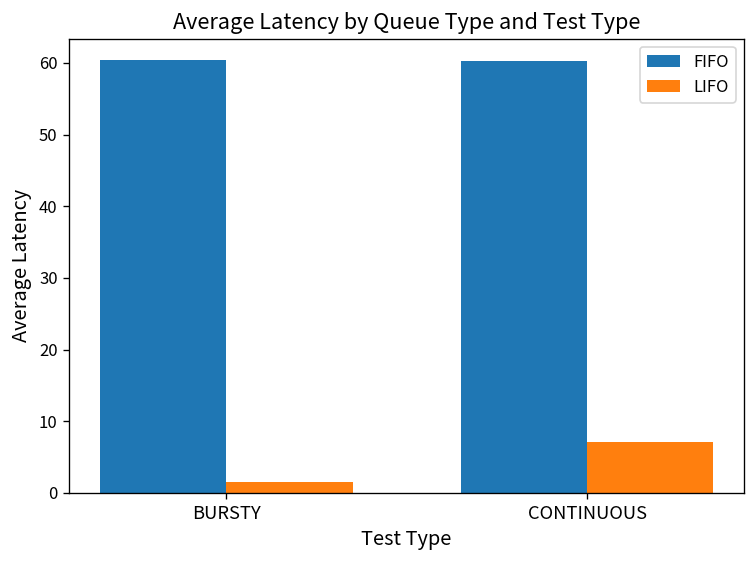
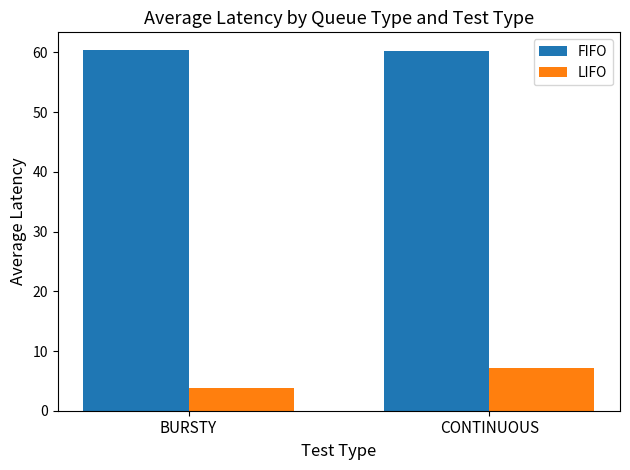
  {
    "FIFO": {
      "BURSTY": 60,
      "CONTINUOUS": 60
    },
    "LIFO": {
-     "BURSTY": 2,
+     "BURSTY": 4,
      "CONTINUOUS": 7
    }
  }
